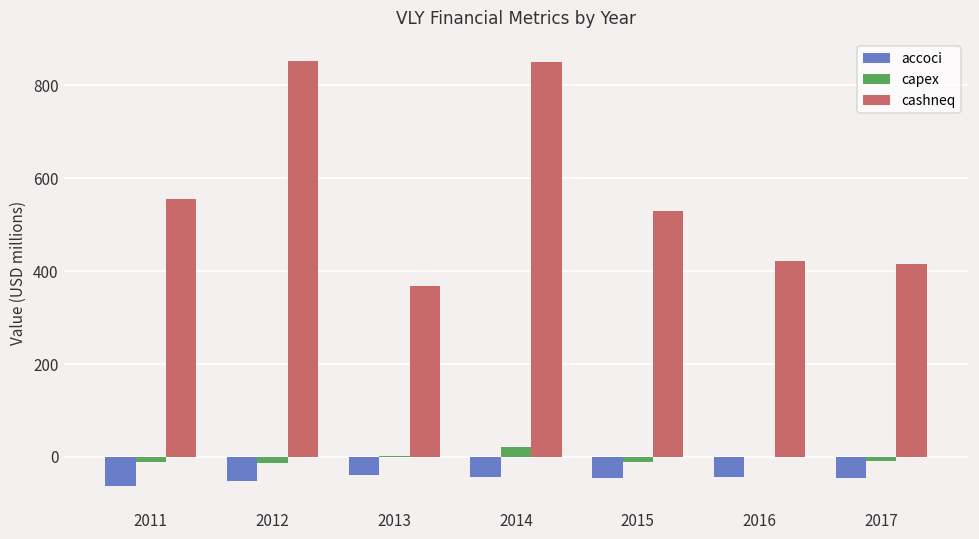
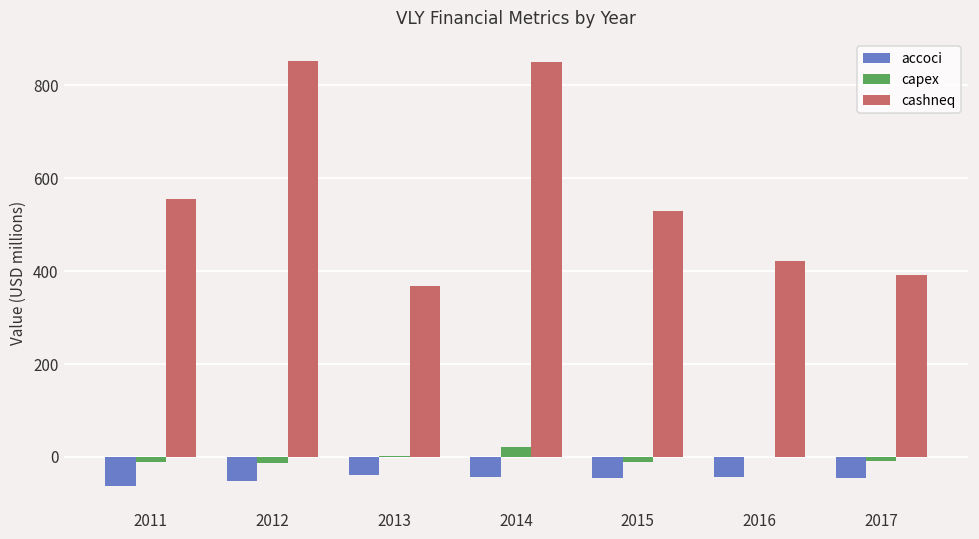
  {
    "accoci": {
      "2011": -60,
      "2012": -50,
      "2013": -40,
      "2014": -40,
      "2015": -50,
      "2016": -40,
      "2017": -50
    },
    "capex": {
      "2011": -10,
      "2012": -10,
      "2014": 20,
      "2015": -10,
      "2017": -10
    },
    "cashneq": {
      "2011": 560,
      "2012": 850,
      "2013": 370,
      "2014": 850,
      "2015": 530,
      "2016": 420,
-     "2017": 420
+     "2017": 390
    }
  }
